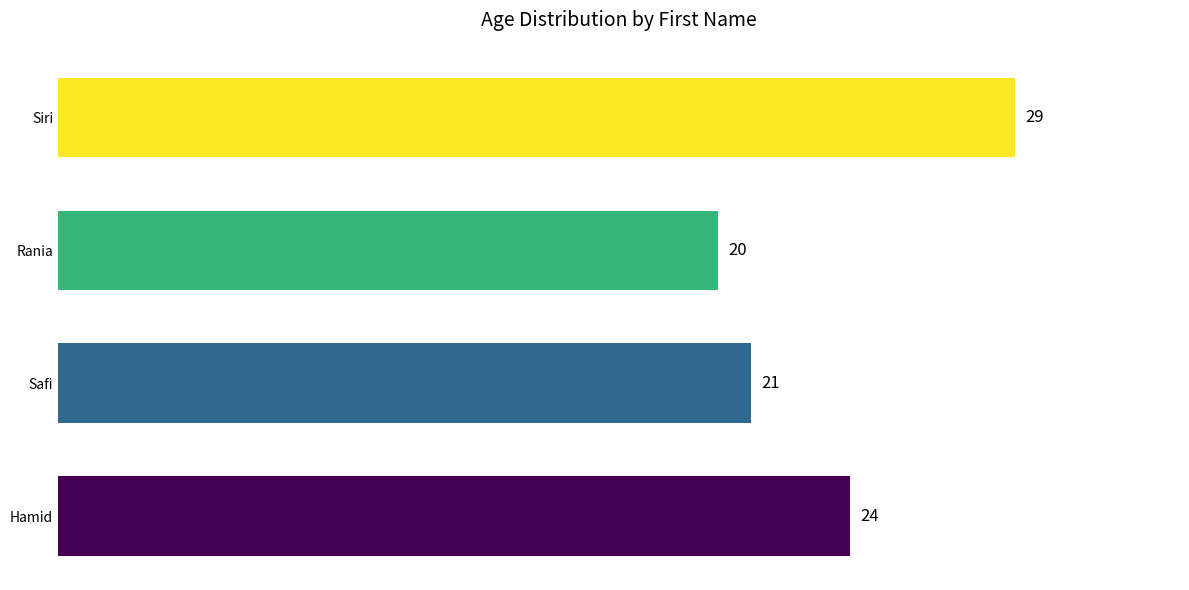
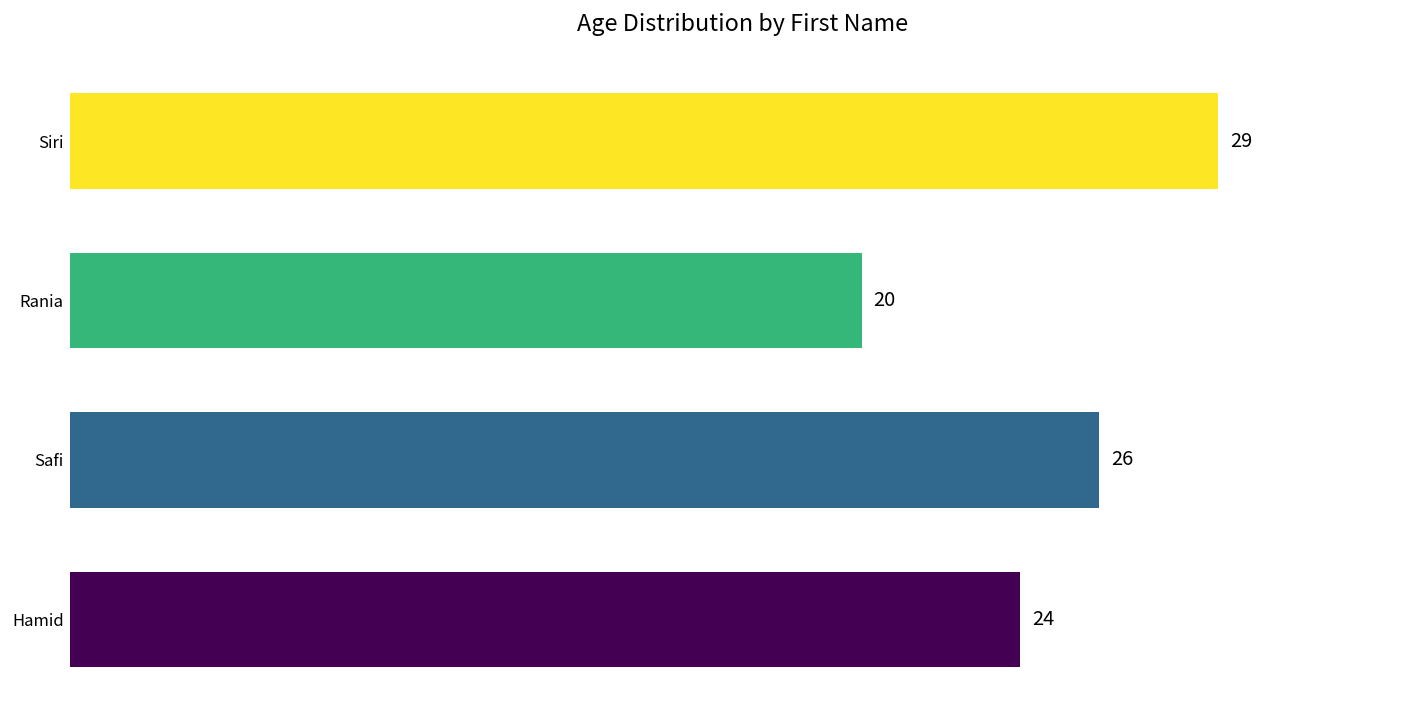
  {
    "Siri": 29,
    "Rania": 20,
-   "Safi": 21,
+   "Safi": 26,
    "Hamid": 24
  }
